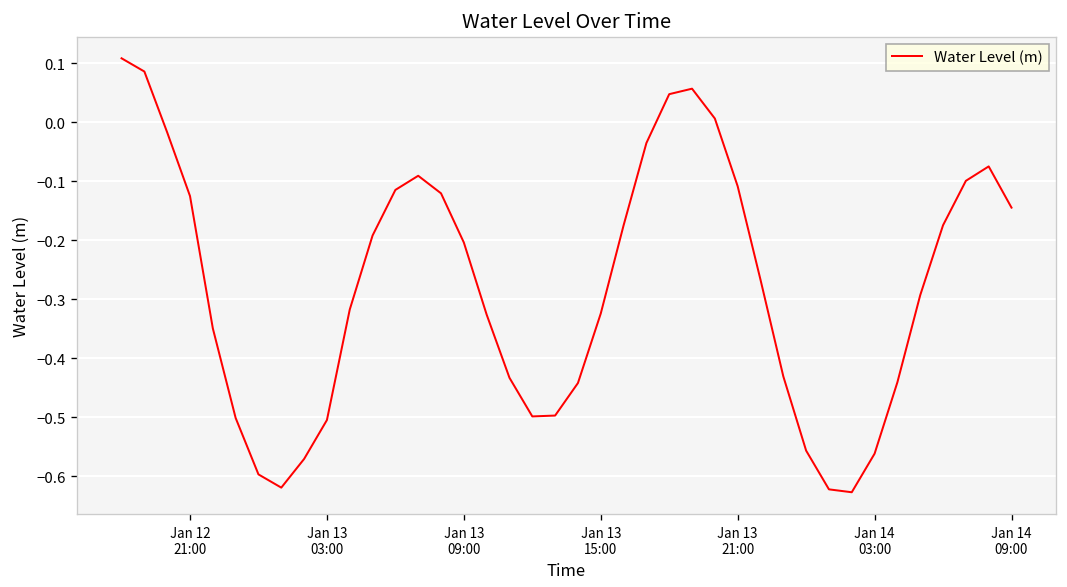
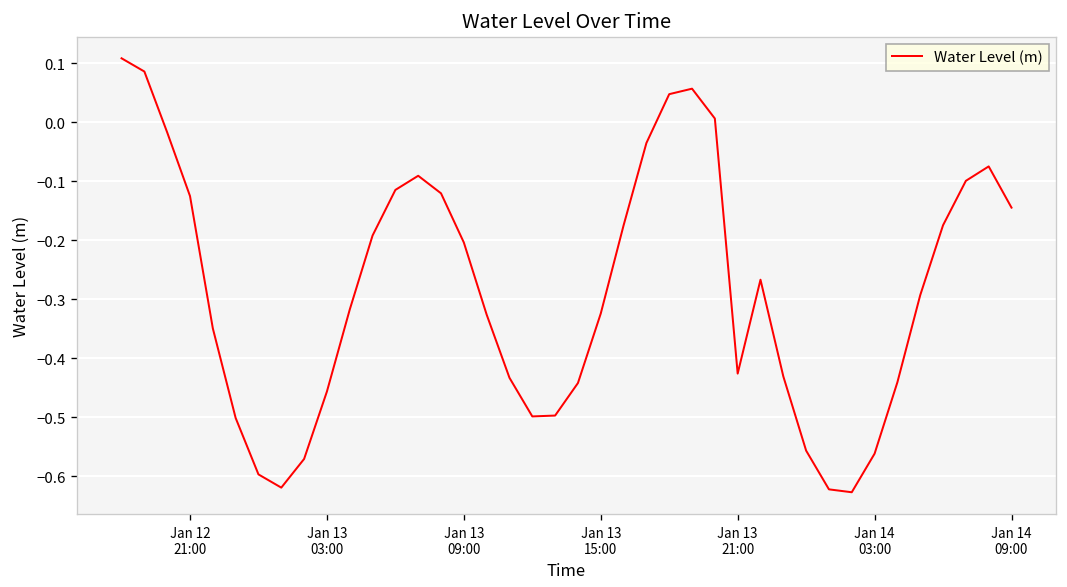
  {
    "Jan 12 21:00": -0.13,
-   "Jan 13 03:00": -0.51,
+   "Jan 13 03:00": -0.46,
    "Jan 13 09:00": -0.20,
    "Jan 13 15:00": -0.32,
-   "Jan 13 21:00": -0.11,
+   "Jan 13 21:00": -0.43,
    "Jan 14 03:00": -0.56,
    "Jan 14 09:00": -0.14
  }
